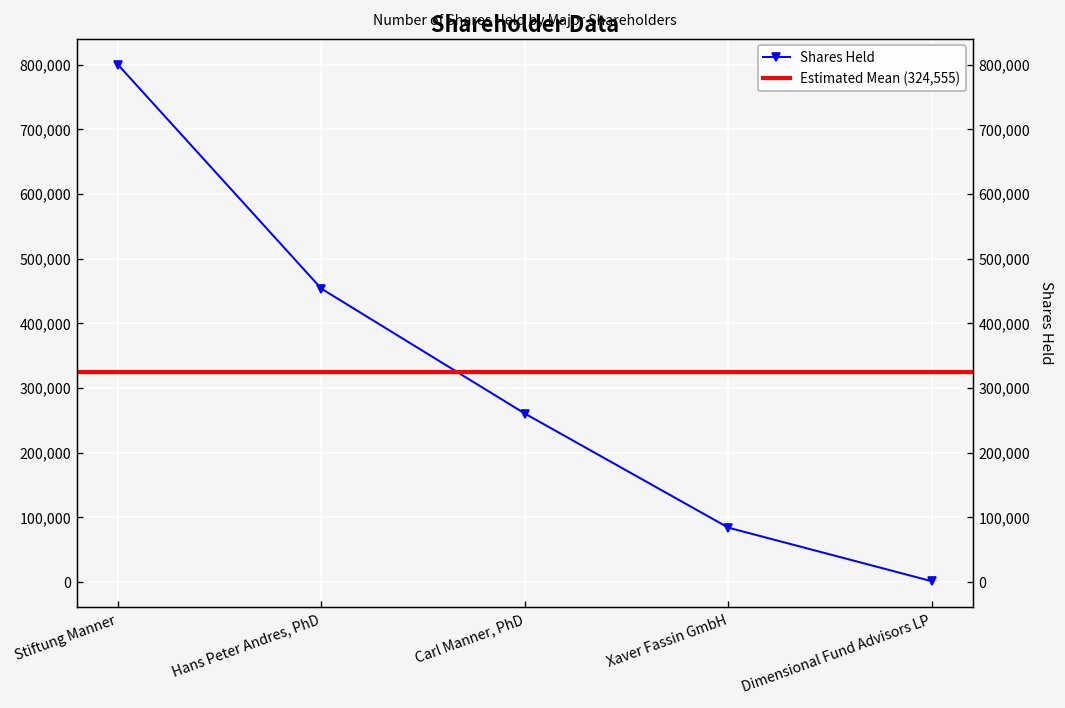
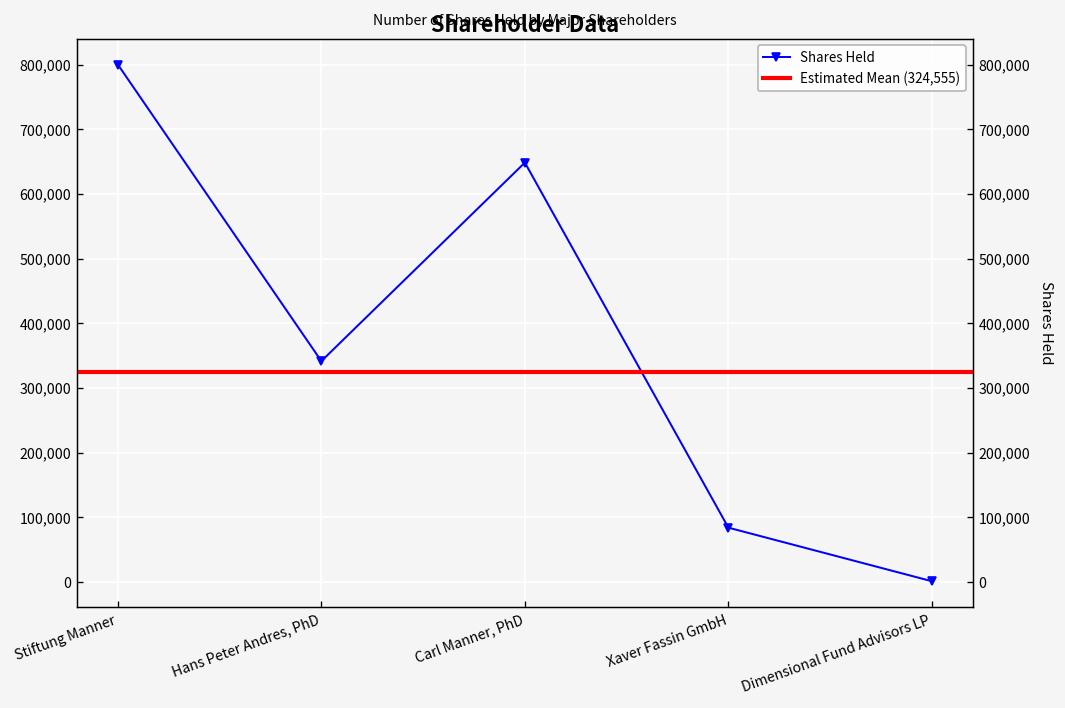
  {
    "Stiftung Manner": "800,000",
-   "Hans Peter Andres, PhD": "450,000",
-   "Carl Manner, PhD": "260,000",
+   "Hans Peter Andres, PhD": "340,000",
+   "Carl Manner, PhD": "650,000",
    "Xaver Fassin GmbH": "80,000",
    "Dimensional Fund Advisors LP": "0"
  }
